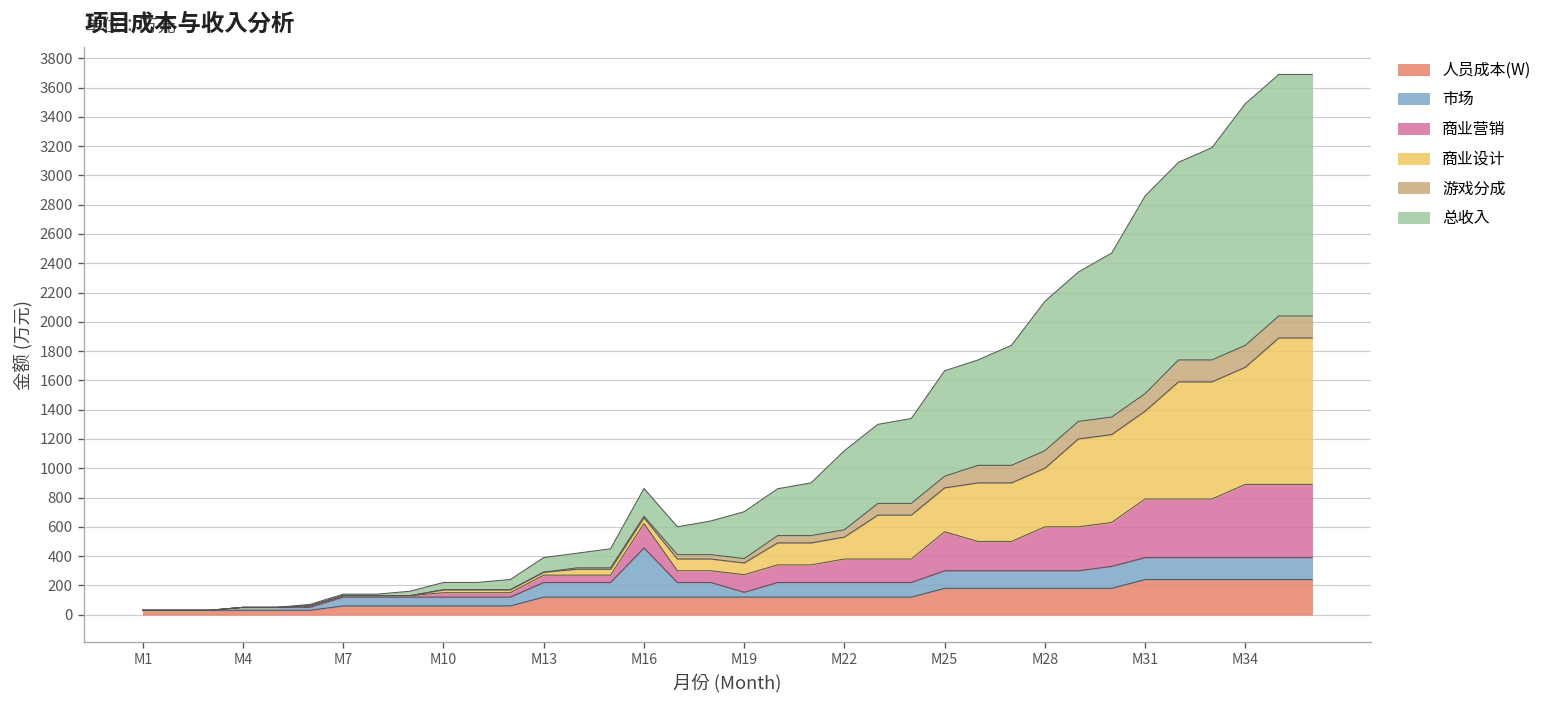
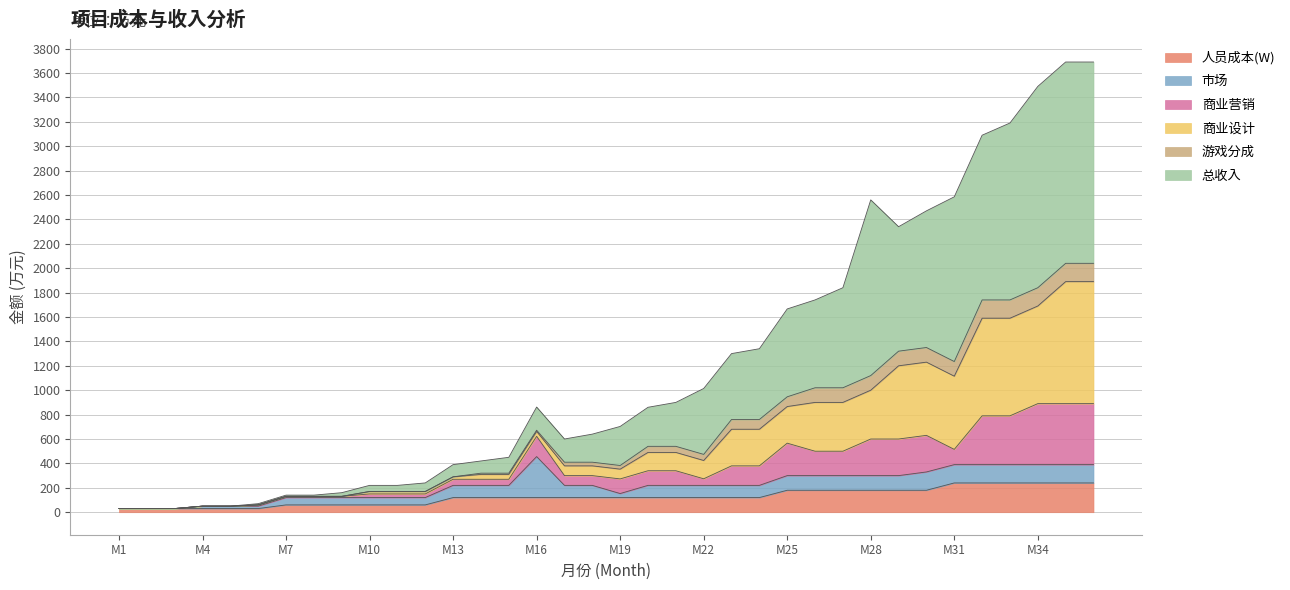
  {
    "市场": {
      "M10": 60,
      "M13": 100,
      "M16": 340,
      "M19": 30,
      "M22": 100,
      "M25": 120,
      "M28": 120,
      "M31": 150,
      "M34": 150
    },
    "商业营销": {
      "M16": 170,
      "M19": 120,
-     "M22": 160,
+     "M22": 50,
      "M25": 270,
      "M28": 300,
-     "M31": 400,
+     "M31": 130,
      "M34": 500
    },
    "总收入": {
      "M10": 50,
      "M13": 100,
      "M16": 190,
      "M19": 320,
      "M22": 540,
      "M25": 720,
-     "M28": 1020,
+     "M28": 1440,
      "M31": 1350,
      "M34": 1650
    }
  }
